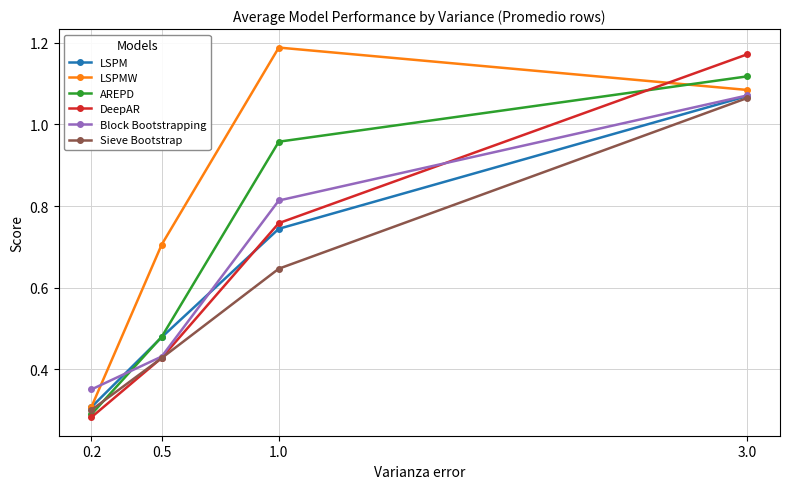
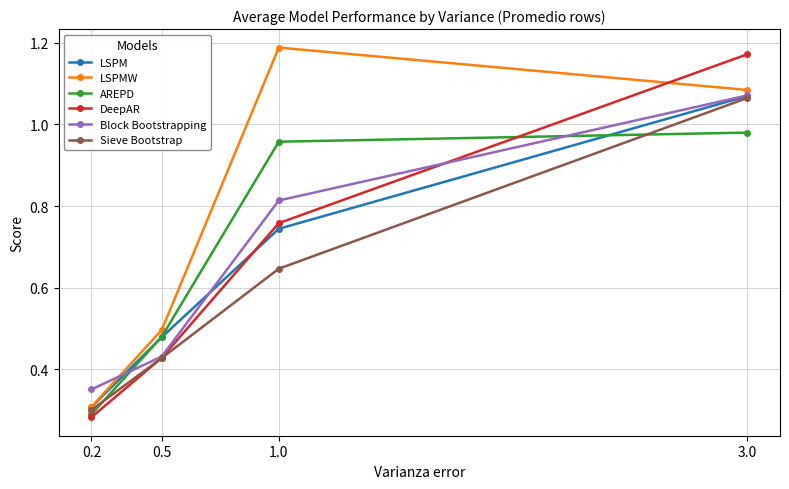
  {
    "LSPM": {
      "1.0": 0.74
    },
    "LSPMW": {
-     "0.5": 0.71,
+     "0.5": 0.50,
      "1.0": 1.19,
      "3.0": 1.08
    },
    "AREPD": {
      "0.2": 0.29,
      "1.0": 0.96,
-     "3.0": 1.12
+     "3.0": 0.98
    },
    "DeepAR": {
      "0.2": 0.28,
      "1.0": 0.76,
      "3.0": 1.17
    },
    "Block Bootstrapping": {
      "0.2": 0.35,
      "1.0": 0.81
    },
    "Sieve Bootstrap": {
      "0.2": 0.30,
      "1.0": 0.65
    }
  }
